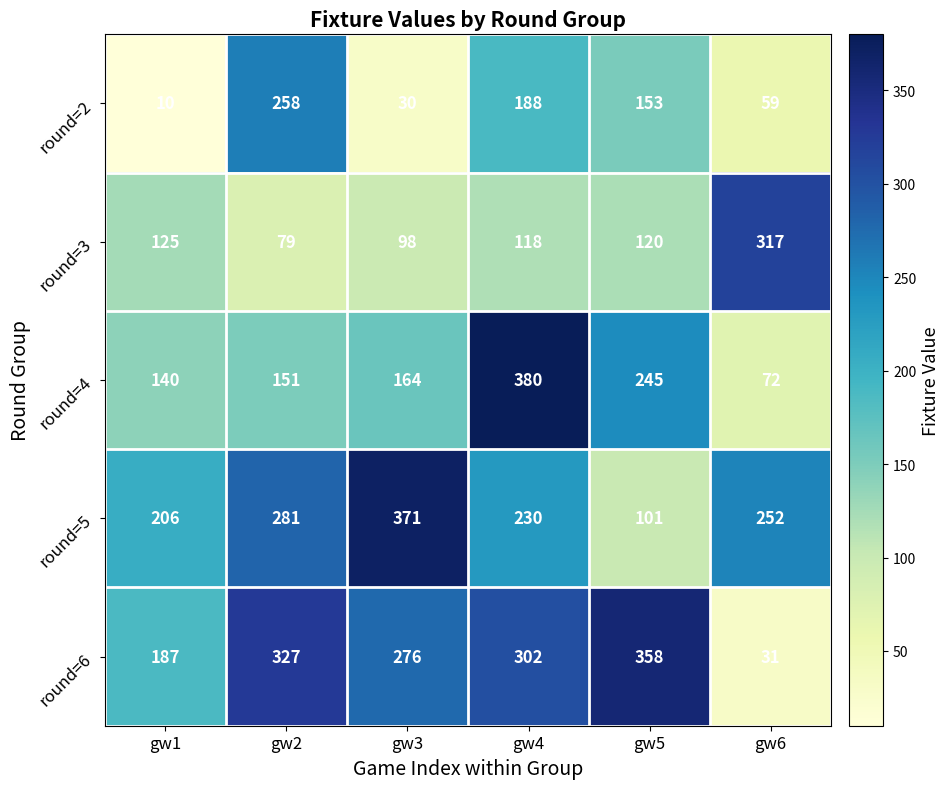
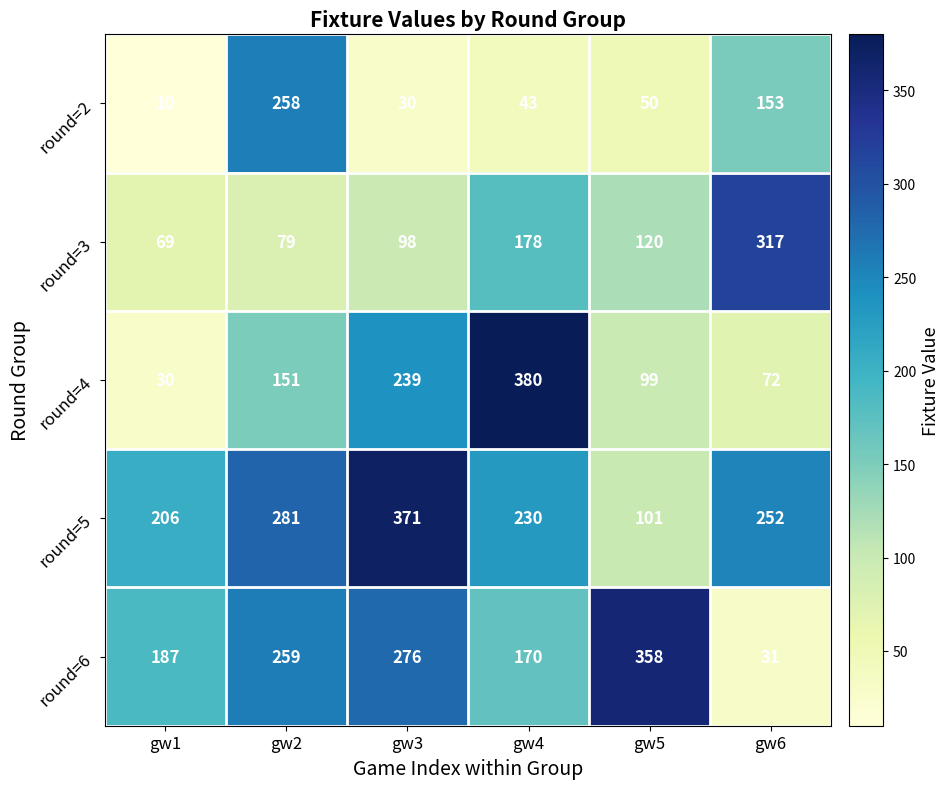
  {
    "round=2": {
      "gw2": 258,
      "gw3": 30,
-     "gw4": 188,
-     "gw5": 153,
-     "gw6": 59
+     "gw4": 43,
+     "gw5": 50,
+     "gw6": 153
    },
    "round=3": {
-     "gw1": 125,
+     "gw1": 69,
      "gw2": 79,
      "gw3": 98,
-     "gw4": 118,
+     "gw4": 178,
      "gw5": 120,
      "gw6": 317
    },
    "round=4": {
-     "gw1": 140,
+     "gw1": 30,
      "gw2": 151,
-     "gw3": 164,
+     "gw3": 239,
      "gw4": 380,
-     "gw5": 245,
+     "gw5": 99,
      "gw6": 72
    },
    "round=5": {
      "gw1": 206,
      "gw2": 281,
      "gw3": 371,
      "gw4": 230,
      "gw5": 101,
      "gw6": 252
    },
    "round=6": {
      "gw1": 187,
-     "gw2": 327,
+     "gw2": 259,
      "gw3": 276,
-     "gw4": 302,
+     "gw4": 170,
      "gw5": 358,
      "gw6": 31
    }
  }
